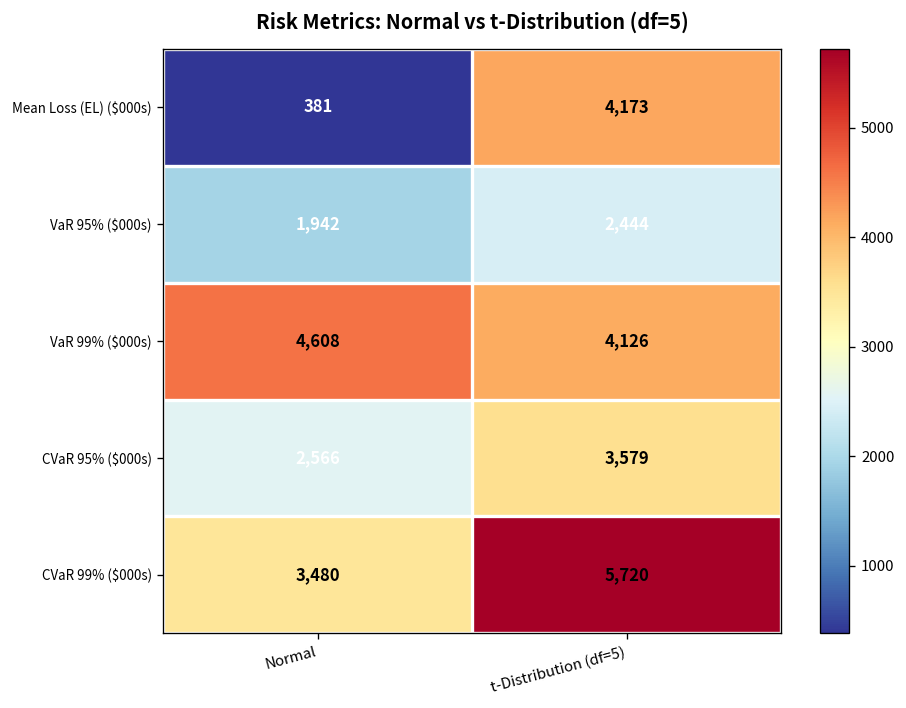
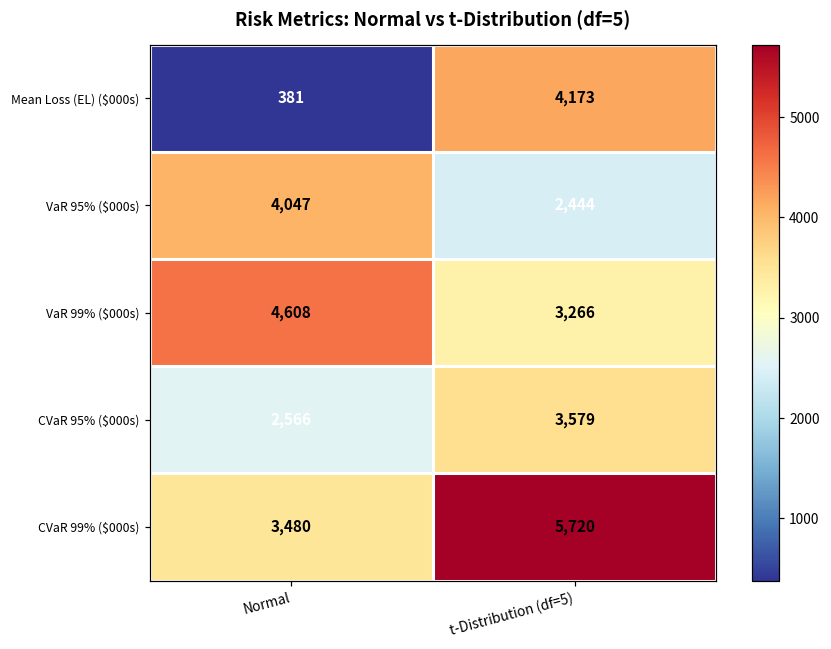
  {
    "Mean Loss (EL) ($000s)": {
      "Normal": "381",
      "t-Distribution (df=5)": "4,173"
    },
    "VaR 95% ($000s)": {
-     "Normal": "1,942"
+     "Normal": "4,047"
    },
    "VaR 99% ($000s)": {
      "Normal": "4,608",
-     "t-Distribution (df=5)": "4,126"
+     "t-Distribution (df=5)": "3,266"
    },
    "CVaR 95% ($000s)": {
      "t-Distribution (df=5)": "3,579"
    },
    "CVaR 99% ($000s)": {
      "Normal": "3,480",
      "t-Distribution (df=5)": "5,720"
    }
  }
